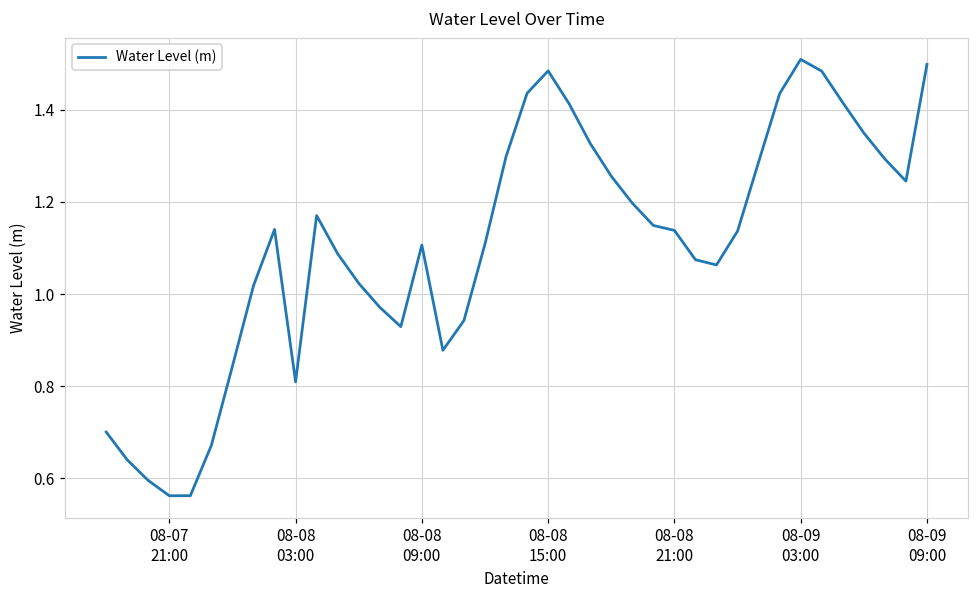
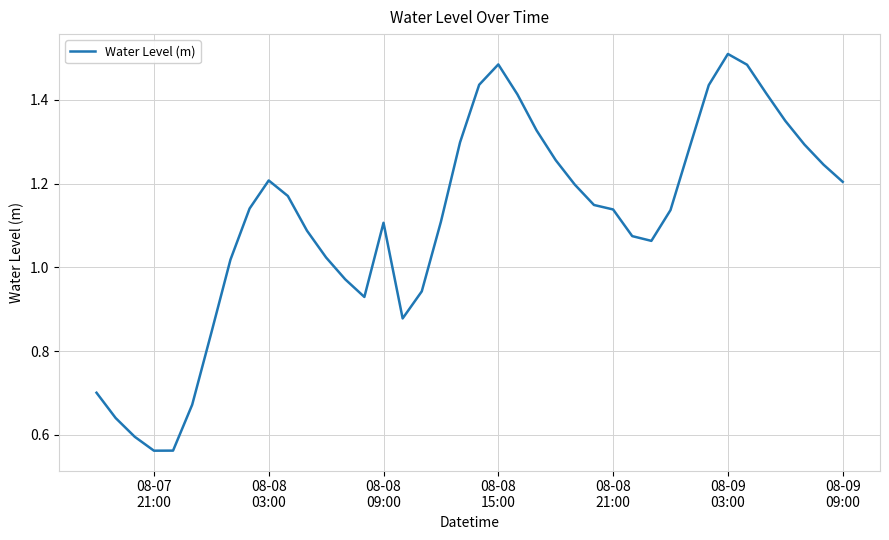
  {
    "08-07 21:00": 0.56,
-   "08-08 03:00": 0.81,
+   "08-08 03:00": 1.21,
    "08-08 09:00": 1.11,
    "08-08 15:00": 1.48,
    "08-08 21:00": 1.14,
    "08-09 03:00": 1.51,
-   "08-09 09:00": 1.50
+   "08-09 09:00": 1.20
  }
